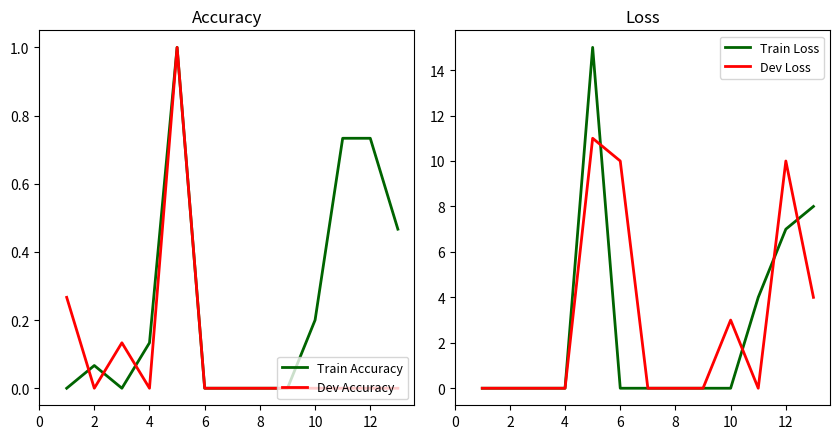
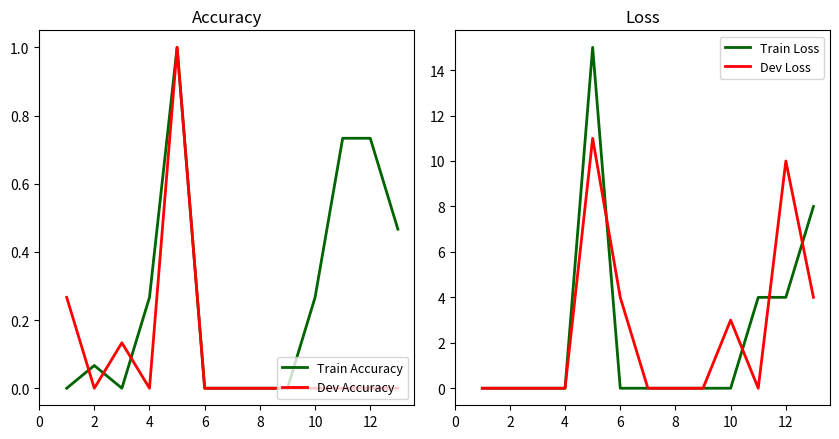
  {
    "Accuracy": {
      "Train Accuracy": {
        "2": 0.07,
-       "4": 0.13,
-       "10": 0.20,
+       "4": 0.27,
+       "10": 0.27,
        "12": 0.73
      },
      "Dev Accuracy": {
        "2": 0.00,
        "4": 0.00
      }
    },
    "Loss": {
      "Train Loss": {
        "6": 0,
        "10": 0,
-       "12": 7
+       "12": 4
      },
      "Dev Loss": {
-       "6": 10,
+       "6": 4,
        "10": 3,
        "12": 10
      }
    }
  }
